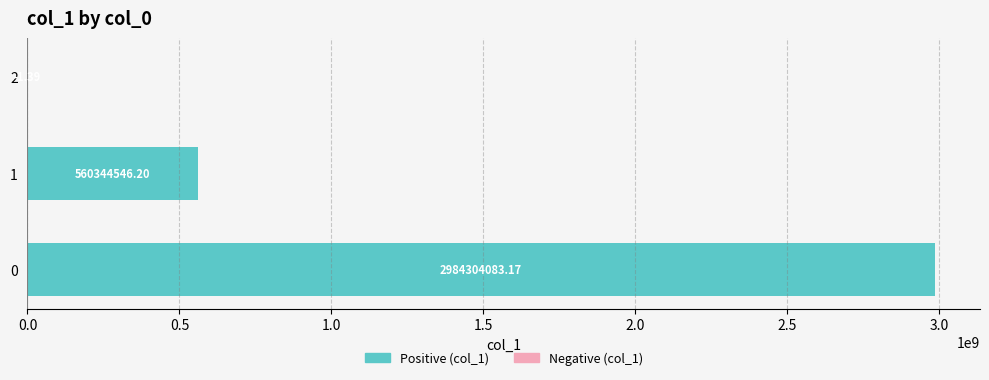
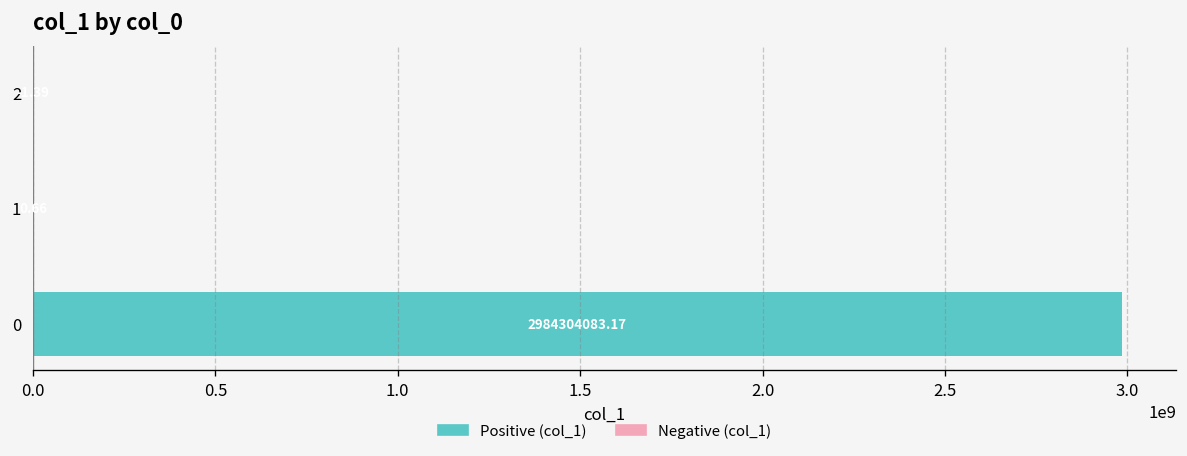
  {
-   "1": 560000000
+   "1": 0
  }
